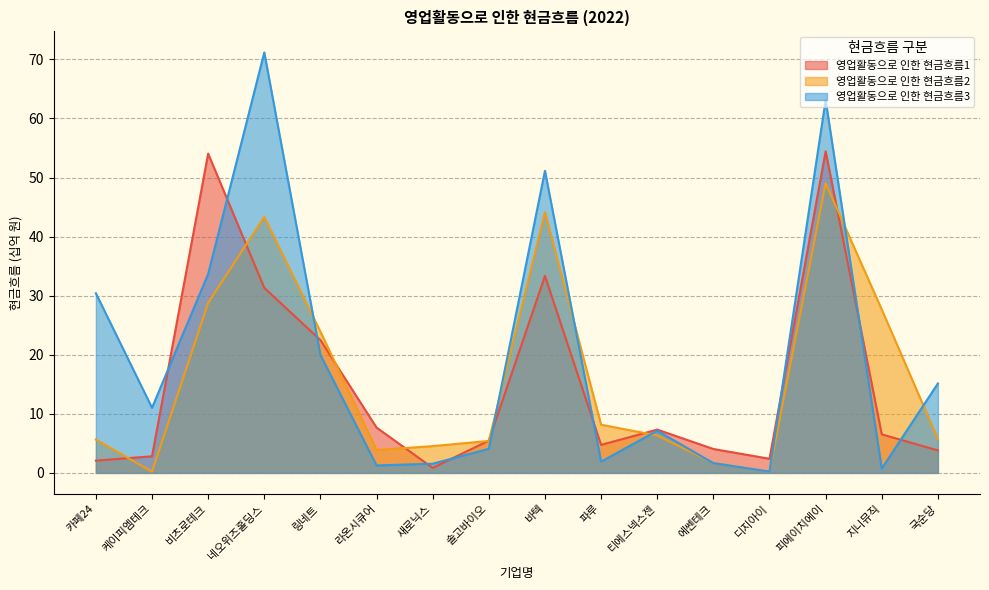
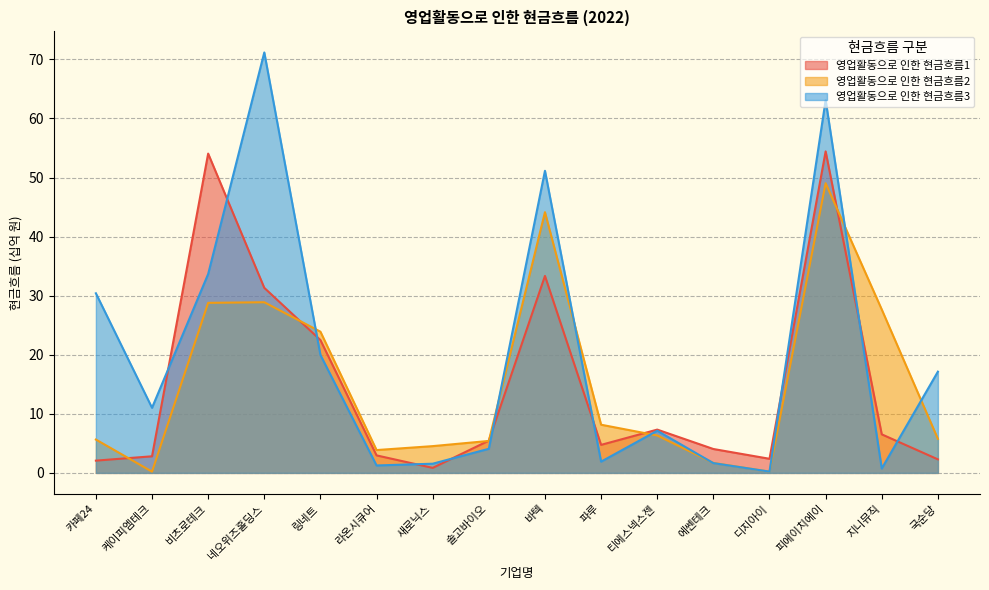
  {
    "영업활동으로 인한 현금흐름1": {
      "카페24": 2,
      "케이피엠테크": 3,
      "비츠로테크": 54,
      "네오위즈홀딩스": 31,
      "링네트": 22,
-     "라온시큐어": 8,
+     "라온시큐어": 3,
      "새로닉스": 1,
      "바텍": 33,
      "파루": 5,
      "에쎈테크": 4,
      "디지아이": 2,
      "피에이치에이": 54,
      "지니뮤직": 7,
-     "국순당": 4
+     "국순당": 2
    },
    "영업활동으로 인한 현금흐름2": {
      "카페24": 6,
      "케이피엠테크": 0,
      "비츠로테크": 29,
-     "네오위즈홀딩스": 43,
+     "네오위즈홀딩스": 29,
      "링네트": 24,
      "라온시큐어": 4,
      "새로닉스": 5,
      "바텍": 44,
      "파루": 8,
      "티에스넥스젠": 6,
      "피에이치에이": 49,
      "지니뮤직": 28,
      "국순당": 6
    },
    "영업활동으로 인한 현금흐름3": {
      "카페24": 30,
      "케이피엠테크": 11,
      "비츠로테크": 34,
      "네오위즈홀딩스": 71,
      "링네트": 20,
      "라온시큐어": 1,
      "새로닉스": 2,
      "솔고바이오": 4,
      "바텍": 51,
      "파루": 2,
      "지니뮤직": 1,
-     "국순당": 15
+     "국순당": 17
    }
  }
